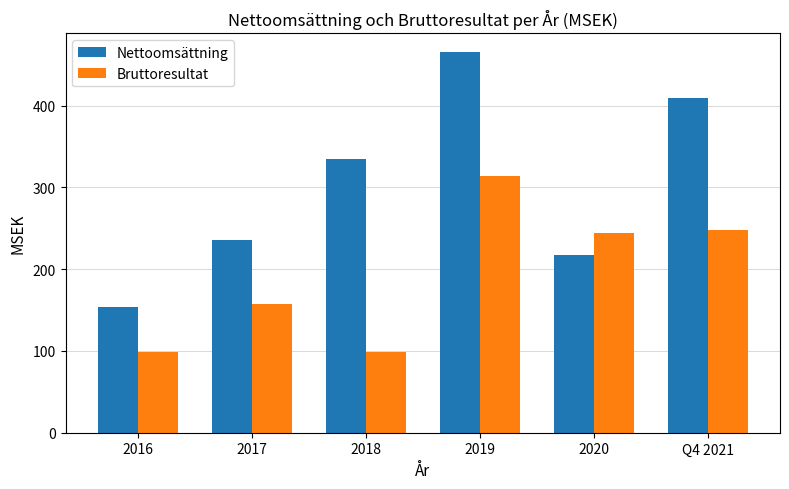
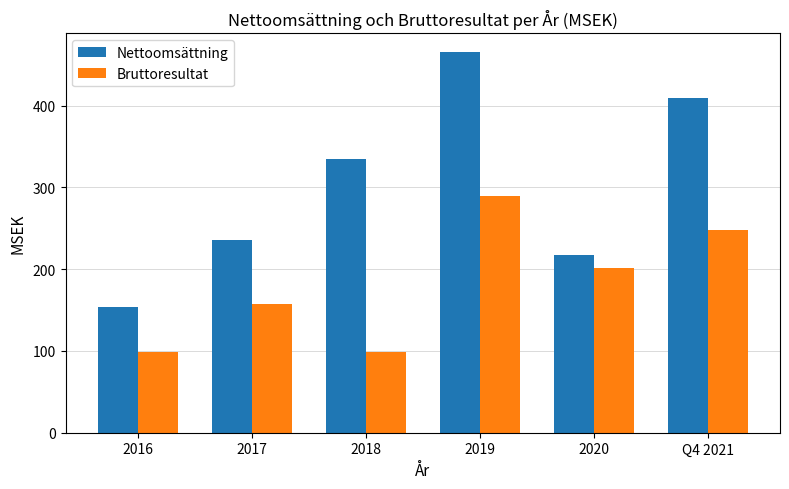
  {
    "Nettoomsättning": {
      "2016": 150,
      "2017": 240,
      "2018": 330,
      "2019": 470,
      "2020": 220,
      "Q4 2021": 410
    },
    "Bruttoresultat": {
      "2016": 100,
      "2017": 160,
      "2018": 100,
-     "2019": 310,
-     "2020": 240,
+     "2019": 290,
+     "2020": 200,
      "Q4 2021": 250
    }
  }
